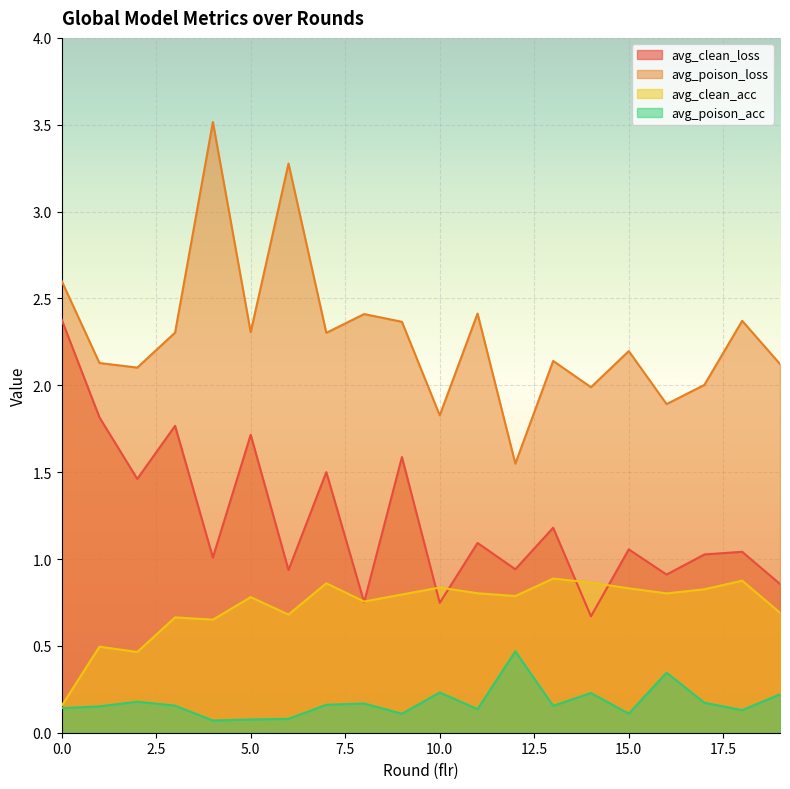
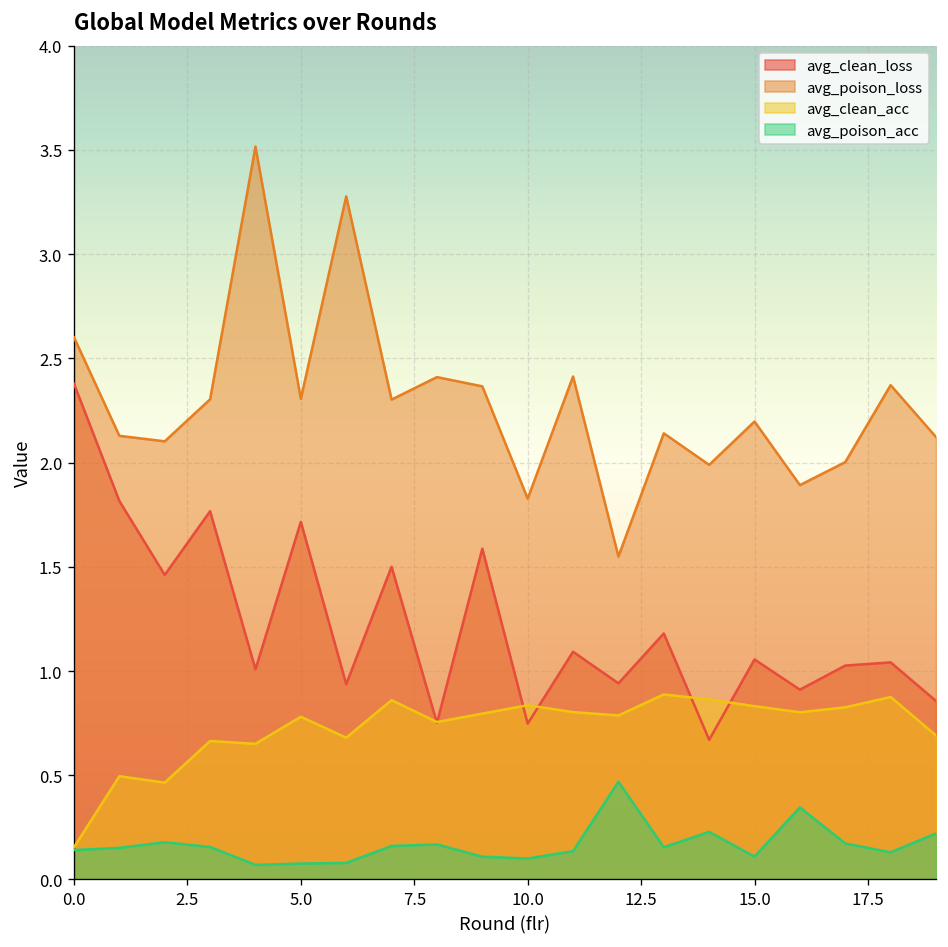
  {
    "avg_poison_acc": {
      "5.0": 0.08,
-     "10.0": 0.23,
+     "10.0": 0.10,
      "15.0": 0.11
    }
  }
